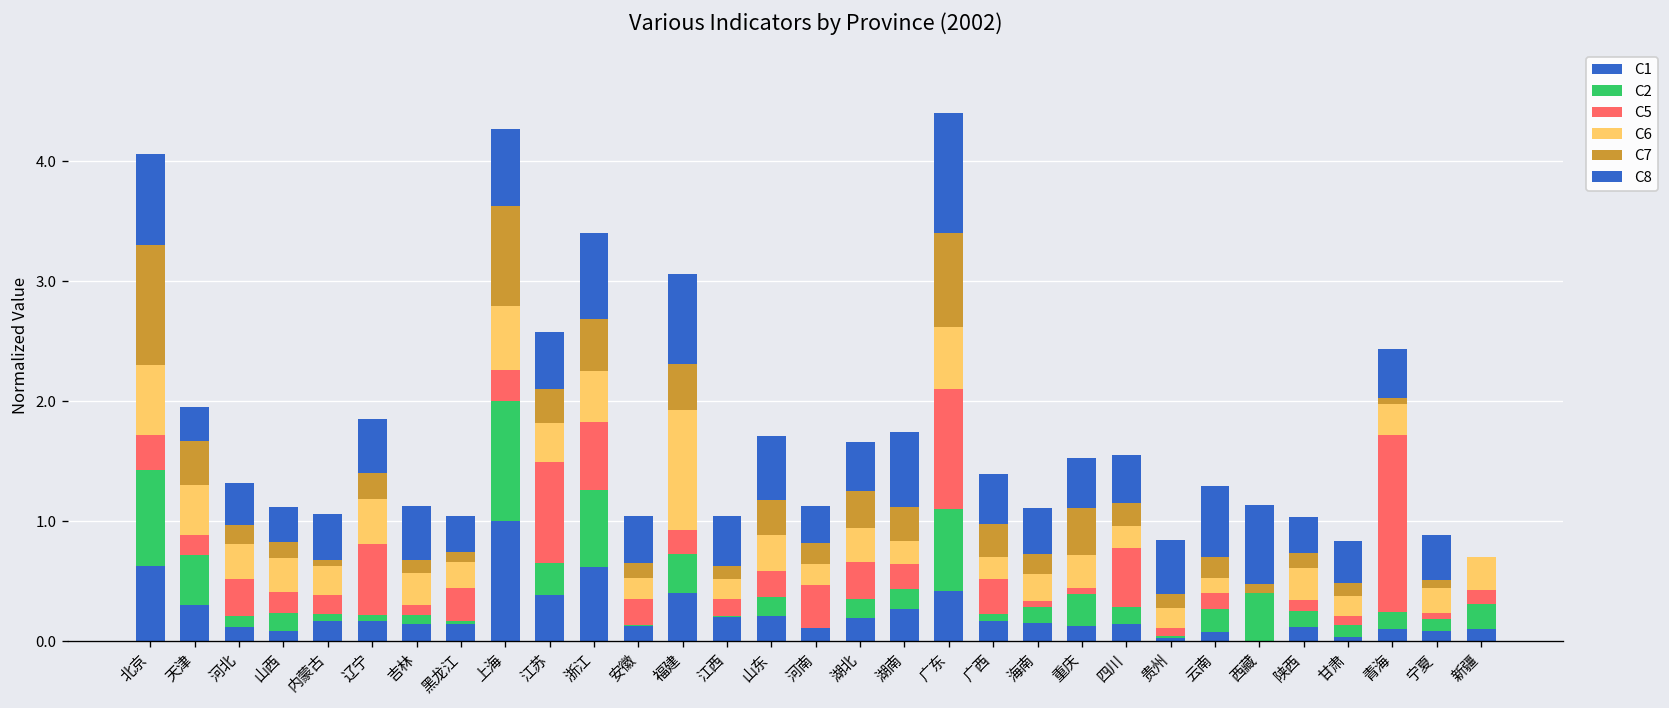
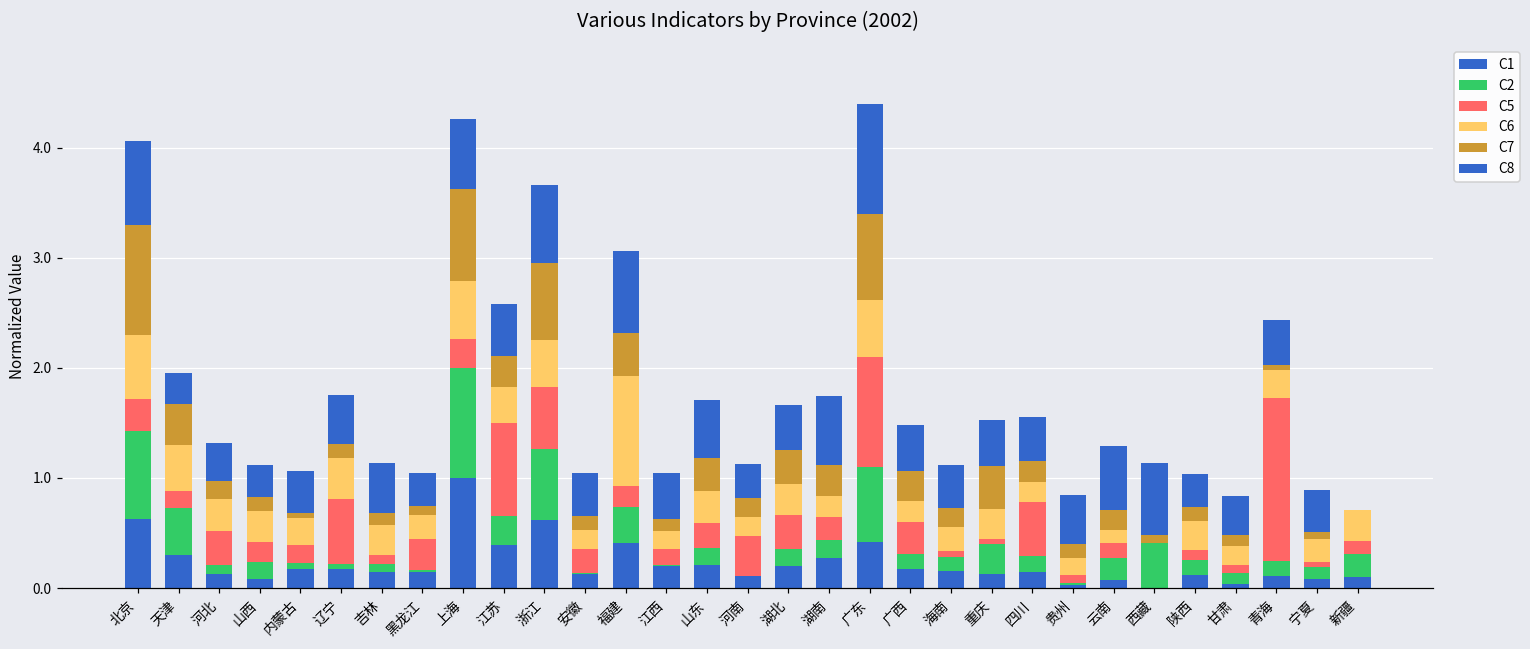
  {
    "C2": {
      "北京": 0.80,
      "天津": 0.42,
      "河北": 0.09,
      "山西": 0.15,
      "内蒙古": 0.05,
      "辽宁": 0.05,
      "吉林": 0.07,
      "上海": 1.00,
      "江苏": 0.27,
      "浙江": 0.64,
      "福建": 0.33,
      "山东": 0.16,
      "河南": 0.00,
      "湖北": 0.16,
      "湖南": 0.16,
      "广东": 0.69,
-     "广西": 0.06,
+     "广西": 0.14,
      "海南": 0.13,
      "重庆": 0.27,
      "四川": 0.14,
      "云南": 0.20,
      "西藏": 0.41,
      "陕西": 0.13,
      "甘肃": 0.09,
      "青海": 0.14,
      "宁夏": 0.10,
      "新疆": 0.21
    },
    "C5": {
      "北京": 0.29,
      "天津": 0.16,
      "河北": 0.31,
      "山西": 0.18,
      "内蒙古": 0.16,
      "辽宁": 0.59,
      "吉林": 0.08,
      "黑龙江": 0.28,
      "上海": 0.26,
      "江苏": 0.84,
      "浙江": 0.57,
      "安徽": 0.22,
      "福建": 0.20,
      "江西": 0.14,
      "山东": 0.22,
      "河南": 0.36,
      "湖北": 0.31,
      "湖南": 0.21,
      "广东": 1.00,
      "广西": 0.29,
      "海南": 0.05,
      "重庆": 0.05,
      "四川": 0.49,
      "贵州": 0.07,
      "云南": 0.13,
      "西藏": 0.00,
      "陕西": 0.10,
      "甘肃": 0.08,
      "青海": 1.48,
      "宁夏": 0.05,
      "新疆": 0.12
    },
    "C6": {
      "北京": 0.58,
      "天津": 0.42,
      "河北": 0.29,
      "山西": 0.28,
      "内蒙古": 0.25,
      "辽宁": 0.38,
      "吉林": 0.27,
      "黑龙江": 0.22,
      "上海": 0.53,
      "江苏": 0.33,
      "浙江": 0.43,
      "安徽": 0.18,
      "福建": 1.00,
      "江西": 0.17,
      "山东": 0.29,
      "河南": 0.17,
      "湖北": 0.28,
      "湖南": 0.19,
      "广东": 0.52,
      "广西": 0.19,
      "海南": 0.22,
      "重庆": 0.28,
      "四川": 0.18,
      "贵州": 0.16,
      "云南": 0.12,
      "西藏": 0.00,
      "陕西": 0.26,
      "甘肃": 0.17,
      "青海": 0.26,
      "宁夏": 0.22,
      "新疆": 0.28
    },
    "C7": {
      "北京": 1.00,
      "天津": 0.37,
      "河北": 0.16,
      "山西": 0.13,
      "内蒙古": 0.05,
-     "辽宁": 0.22,
+     "辽宁": 0.12,
      "吉林": 0.11,
      "黑龙江": 0.08,
      "上海": 0.83,
      "江苏": 0.28,
-     "浙江": 0.43,
+     "浙江": 0.70,
      "安徽": 0.12,
      "福建": 0.38,
      "江西": 0.11,
      "山东": 0.30,
      "河南": 0.17,
      "湖北": 0.31,
      "湖南": 0.28,
      "广东": 0.78,
      "广西": 0.27,
      "海南": 0.17,
      "重庆": 0.39,
      "四川": 0.19,
      "贵州": 0.12,
      "云南": 0.18,
      "西藏": 0.08,
      "陕西": 0.13,
      "甘肃": 0.10,
      "青海": 0.04,
      "宁夏": 0.06,
      "新疆": 0.00
    }
  }
